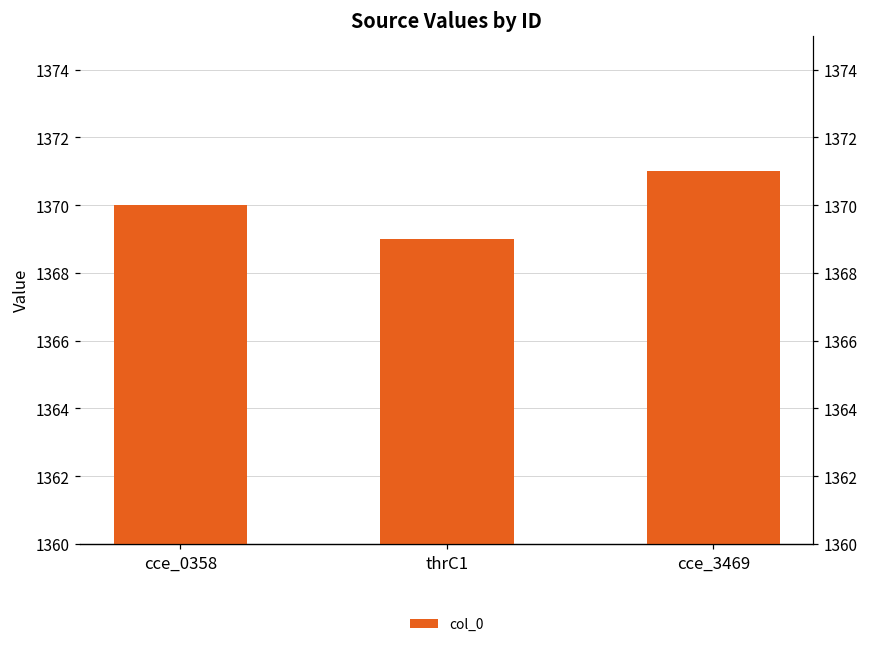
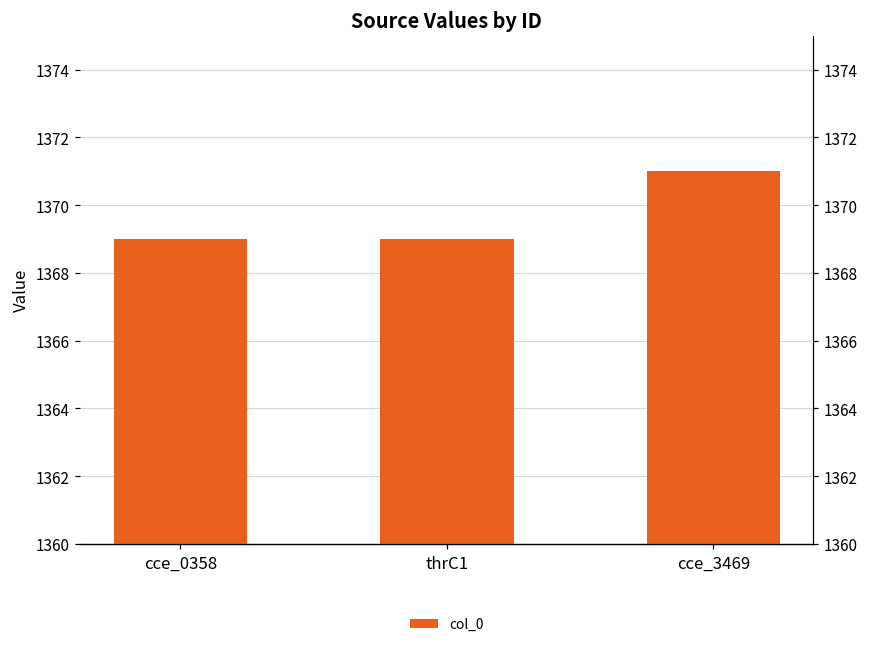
  {
-   "cce_0358": 1370,
+   "cce_0358": 1369,
    "thrC1": 1369,
    "cce_3469": 1371
  }
